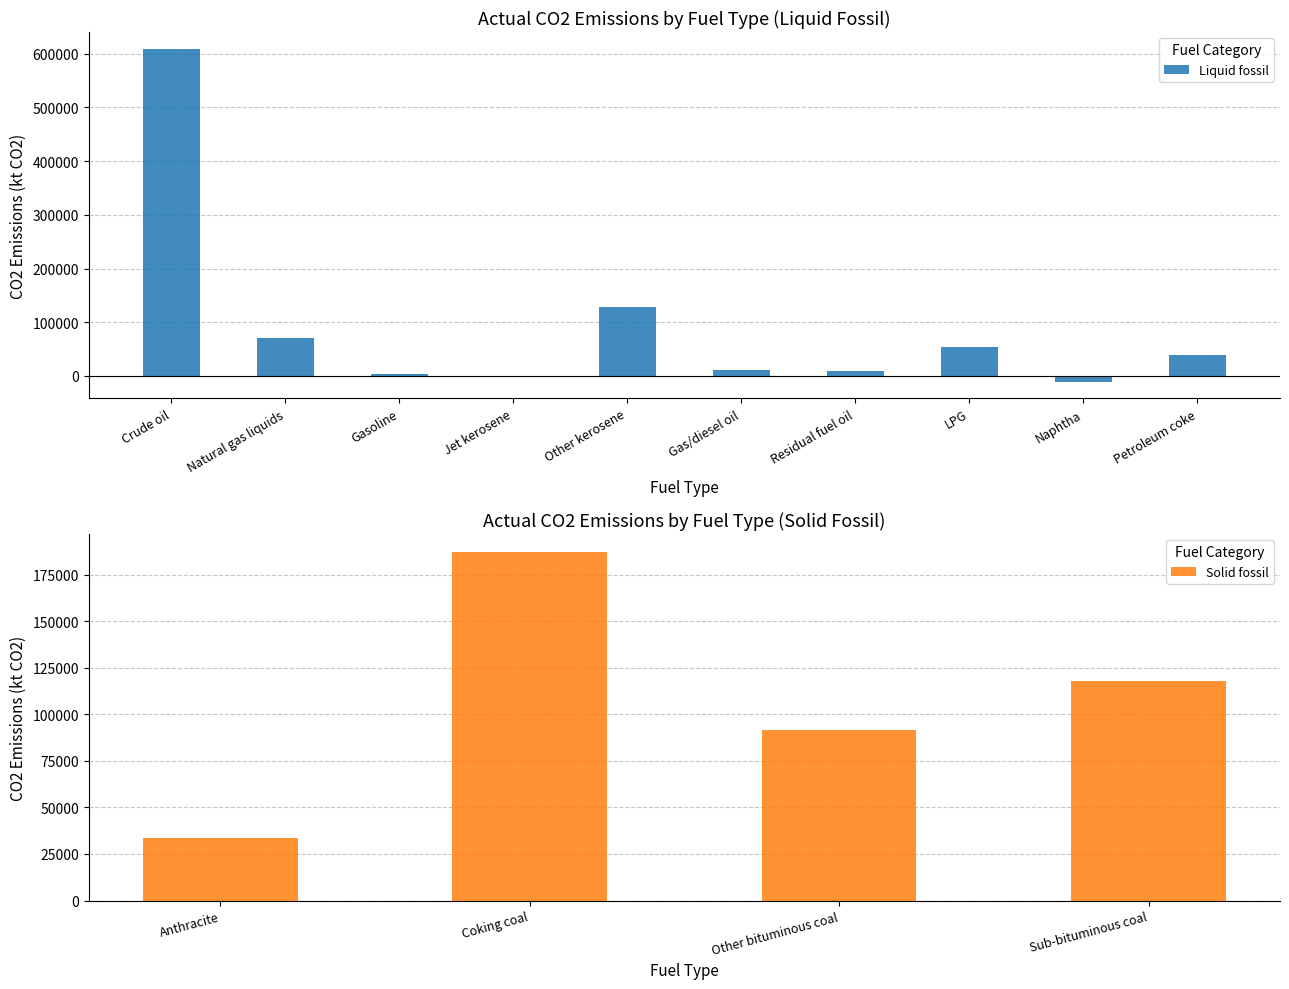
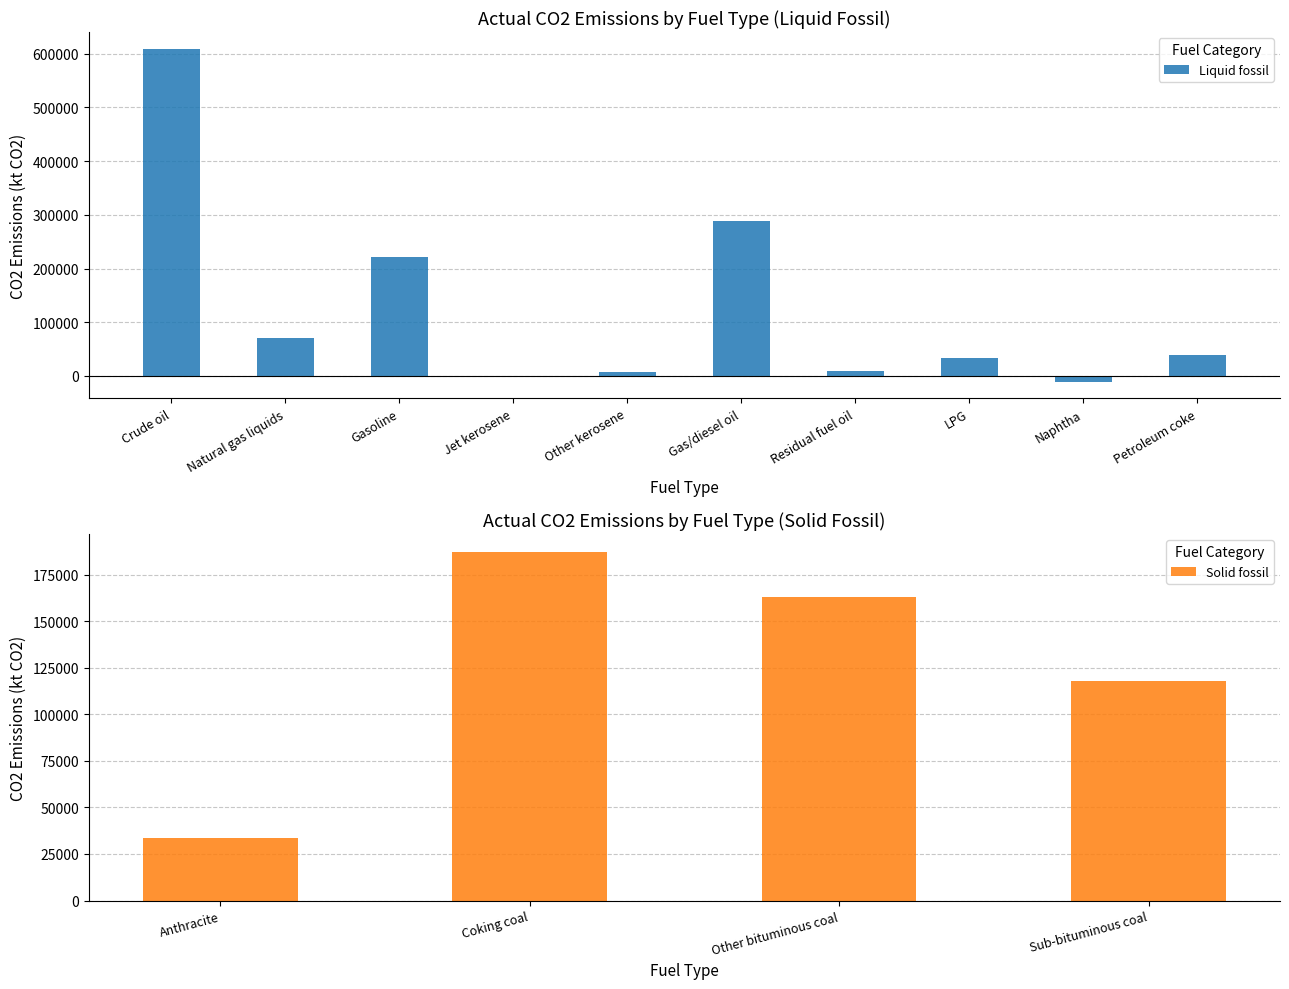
  {
    "Actual CO2 Emissions by Fuel Type (Liquid Fossil)": {
      "Crude oil": 610000,
      "Natural gas liquids": 70000,
-     "Gasoline": 0,
-     "Other kerosene": 130000,
-     "Gas/diesel oil": 10000,
+     "Gasoline": 220000,
+     "Other kerosene": 10000,
+     "Gas/diesel oil": 290000,
      "Residual fuel oil": 10000,
-     "LPG": 50000,
+     "LPG": 30000,
      "Naphtha": -10000,
      "Petroleum coke": 40000
    },
    "Actual CO2 Emissions by Fuel Type (Solid Fossil)": {
      "Anthracite": 34000,
      "Coking coal": 187000,
-     "Other bituminous coal": 92000,
+     "Other bituminous coal": 163000,
      "Sub-bituminous coal": 118000
    }
  }
